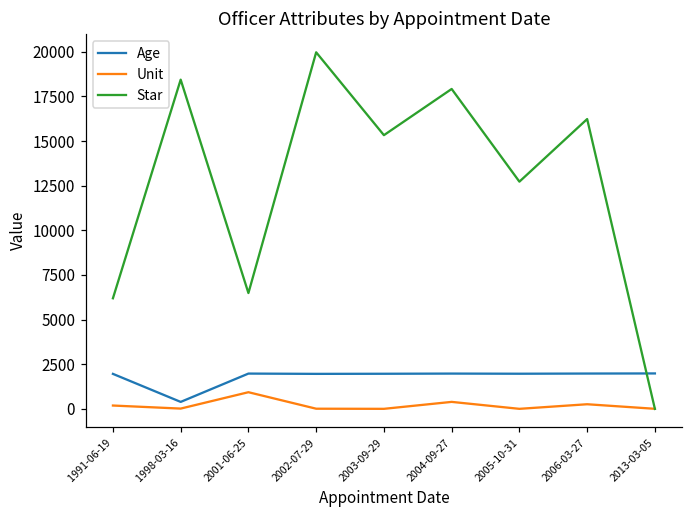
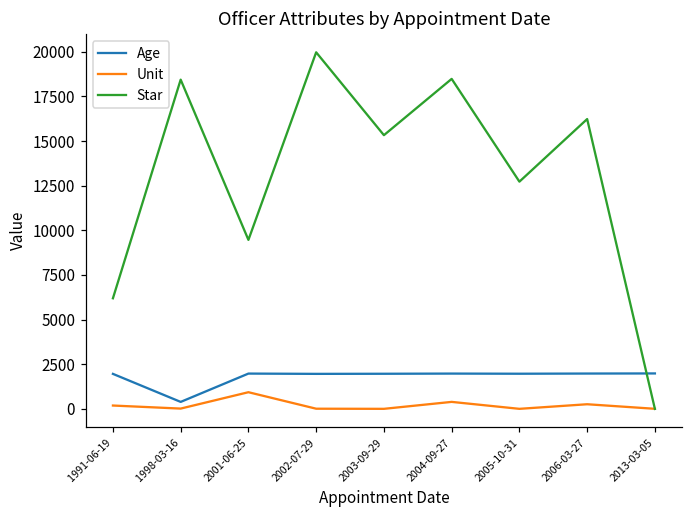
  {
    "Age": {
      "1991-06-19": 2000,
      "1998-03-16": 400,
      "2001-06-25": 2000,
      "2002-07-29": 2000,
      "2003-09-29": 2000,
      "2004-09-27": 2000,
      "2005-10-31": 2000,
      "2006-03-27": 2000,
      "2013-03-05": 2000
    },
    "Unit": {
      "1991-06-19": 200,
      "1998-03-16": 0,
      "2001-06-25": 900,
      "2002-07-29": 0,
      "2003-09-29": 0,
      "2004-09-27": 400,
      "2005-10-31": 0,
      "2006-03-27": 300
    },
    "Star": {
      "1991-06-19": 6200,
      "1998-03-16": 18400,
-     "2001-06-25": 6500,
+     "2001-06-25": 9500,
      "2002-07-29": 20000,
      "2003-09-29": 15300,
-     "2004-09-27": 17900,
+     "2004-09-27": 18500,
      "2005-10-31": 12700,
      "2006-03-27": 16200
    }
  }
